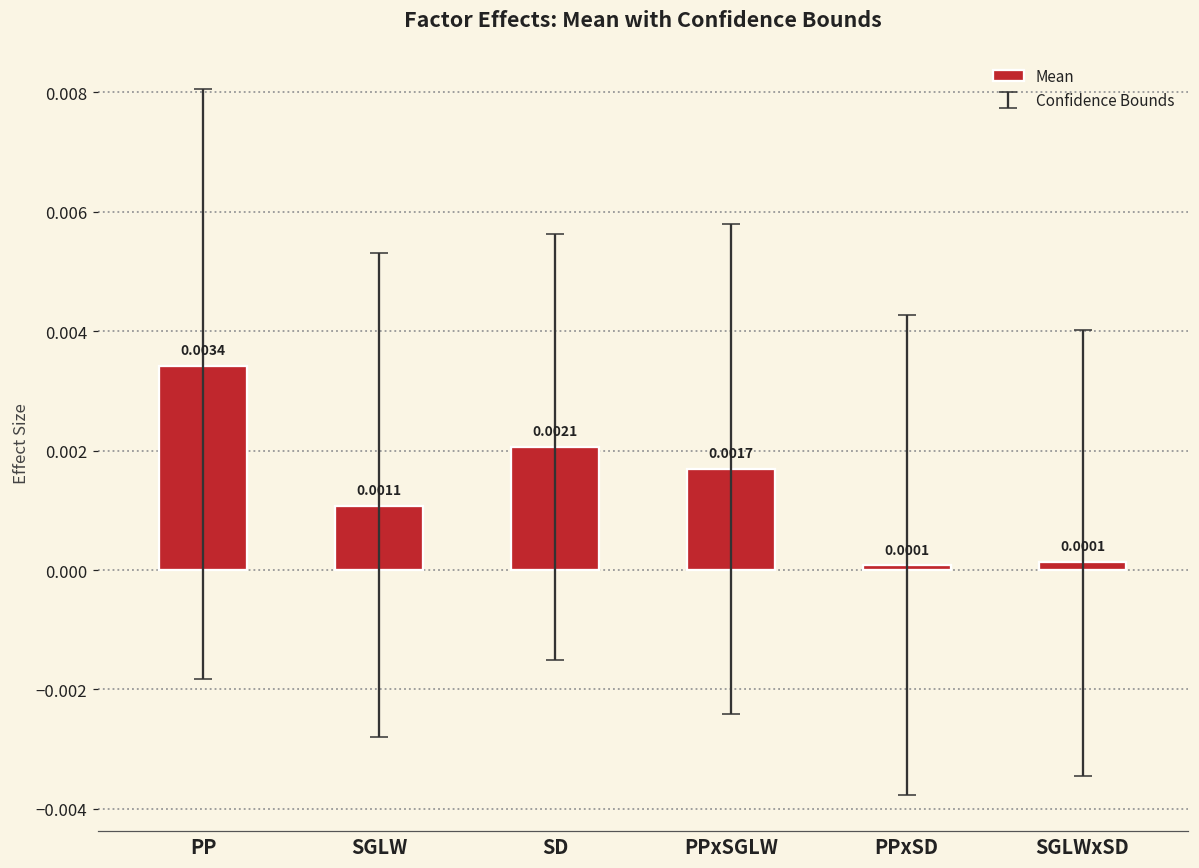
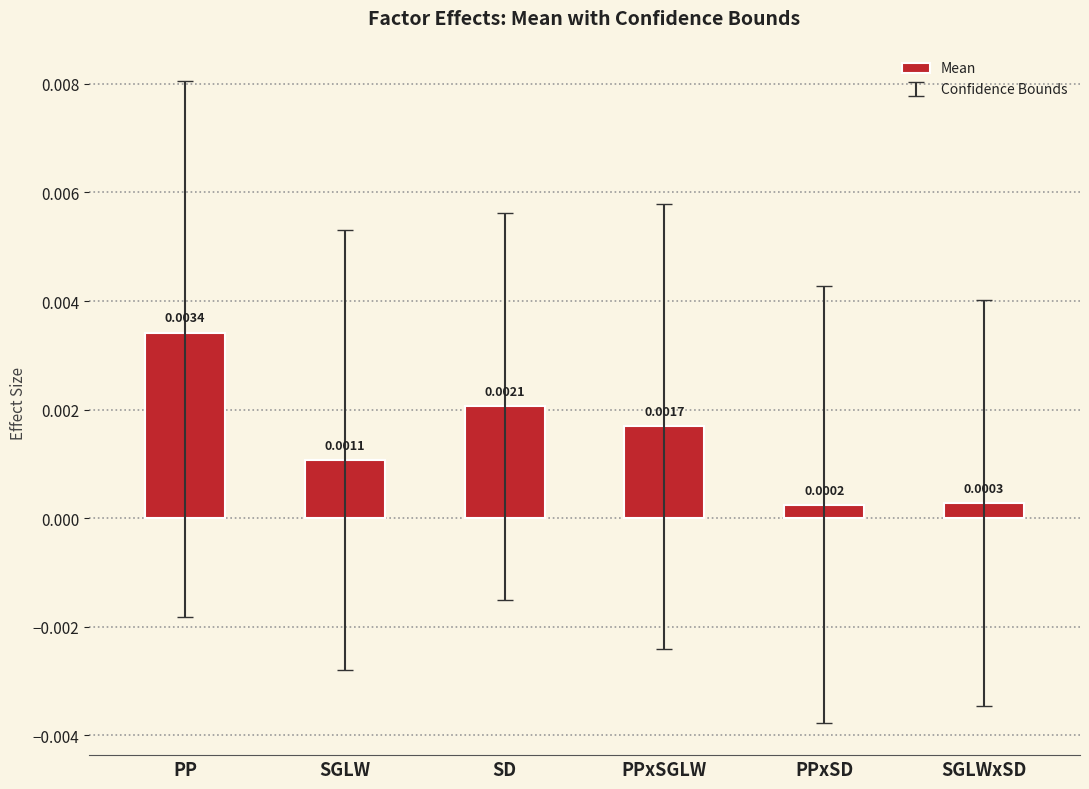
  {
    "Mean": {
      "PP": 0.0034,
      "SGLW": 0.0011,
      "SD": 0.0021,
      "PPxSGLW": 0.0017,
-     "PPxSD": 0.0001,
-     "SGLWxSD": 0.0001
+     "PPxSD": 0.0002,
+     "SGLWxSD": 0.0003
    }
  }
